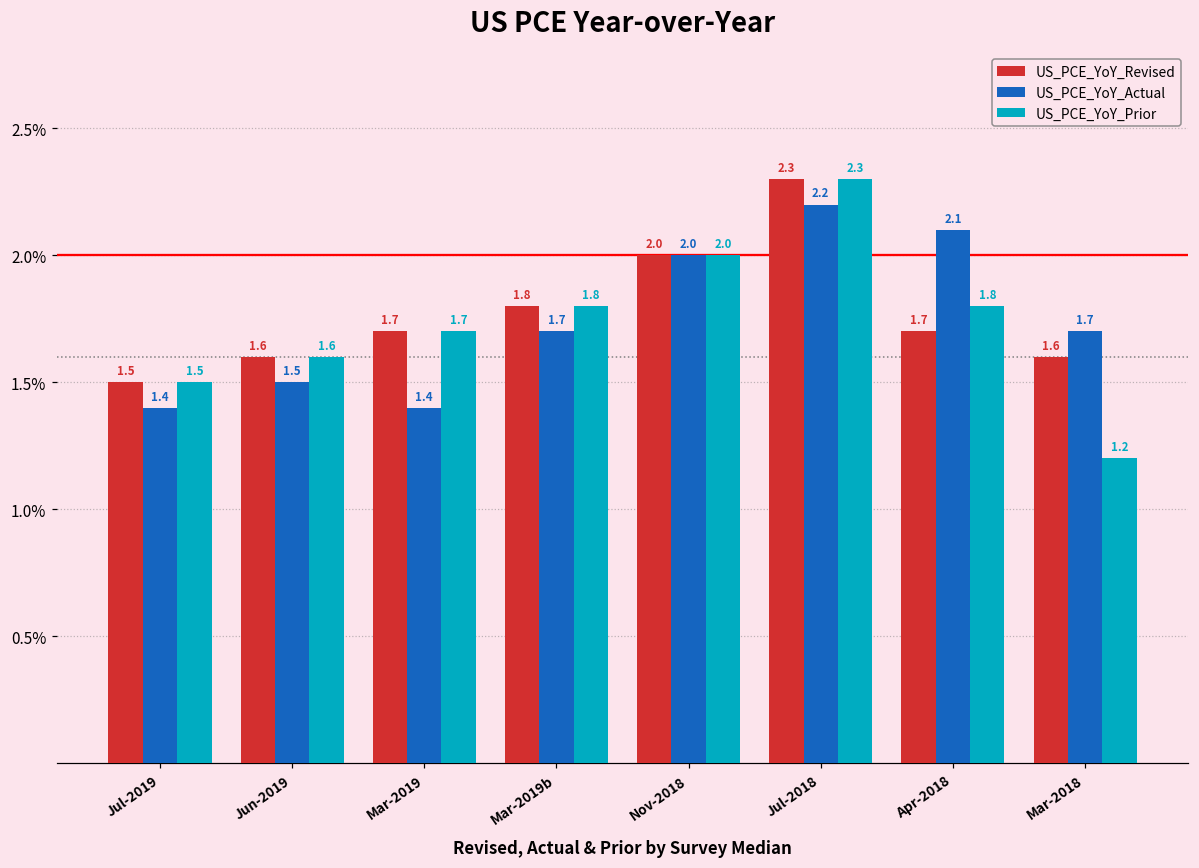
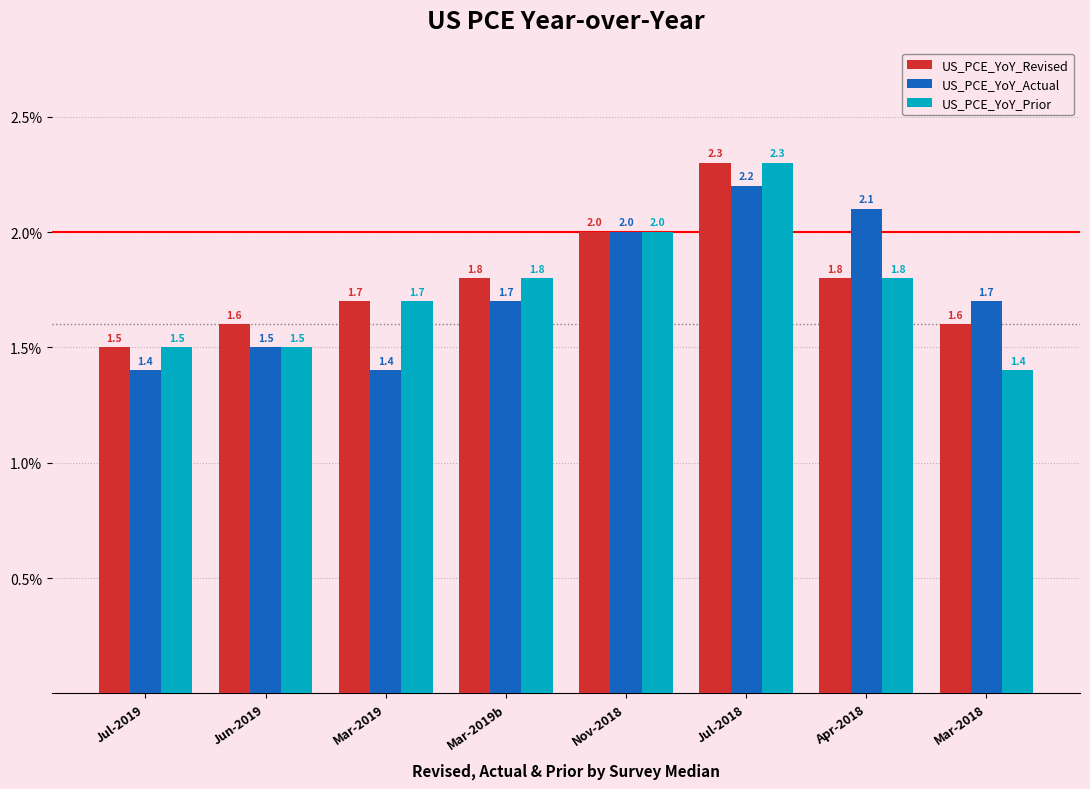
  {
    "US_PCE_YoY_Revised": {
      "Jul-2019": 1.5,
      "Jun-2019": 1.6,
      "Mar-2019": 1.7,
      "Mar-2019b": 1.8,
      "Nov-2018": 2.0,
      "Jul-2018": 2.3,
-     "Apr-2018": 1.7,
+     "Apr-2018": 1.8,
      "Mar-2018": 1.6
    },
    "US_PCE_YoY_Actual": {
      "Jul-2019": 1.4,
      "Jun-2019": 1.5,
      "Mar-2019": 1.4,
      "Mar-2019b": 1.7,
      "Nov-2018": 2.0,
      "Jul-2018": 2.2,
      "Apr-2018": 2.1,
      "Mar-2018": 1.7
    },
    "US_PCE_YoY_Prior": {
      "Jul-2019": 1.5,
-     "Jun-2019": 1.6,
+     "Jun-2019": 1.5,
      "Mar-2019": 1.7,
      "Mar-2019b": 1.8,
      "Nov-2018": 2.0,
      "Jul-2018": 2.3,
      "Apr-2018": 1.8,
-     "Mar-2018": 1.2
+     "Mar-2018": 1.4
    }
  }
